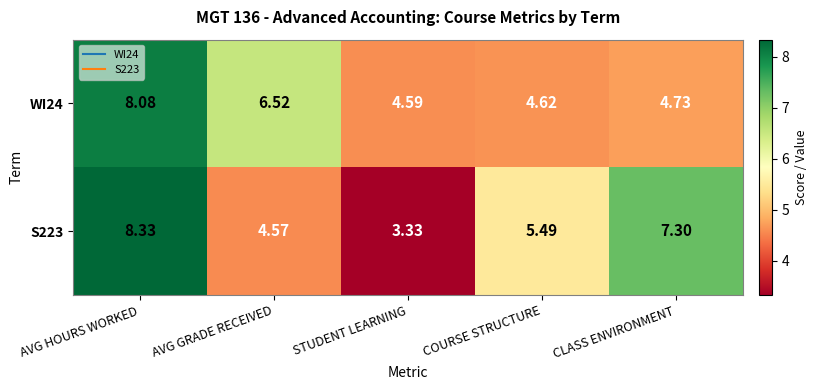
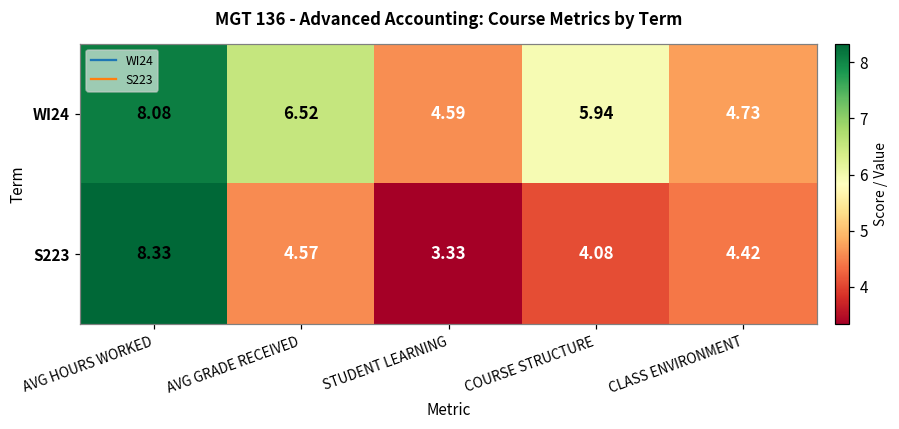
  {
    "WI24": {
      "AVG HOURS WORKED": 8.08,
      "AVG GRADE RECEIVED": 6.52,
      "STUDENT LEARNING": 4.59,
-     "COURSE STRUCTURE": 4.62,
+     "COURSE STRUCTURE": 5.94,
      "CLASS ENVIRONMENT": 4.73
    },
    "S223": {
      "AVG HOURS WORKED": 8.33,
      "AVG GRADE RECEIVED": 4.57,
      "STUDENT LEARNING": 3.33,
-     "COURSE STRUCTURE": 5.49,
-     "CLASS ENVIRONMENT": 7.30
+     "COURSE STRUCTURE": 4.08,
+     "CLASS ENVIRONMENT": 4.42
    }
  }
